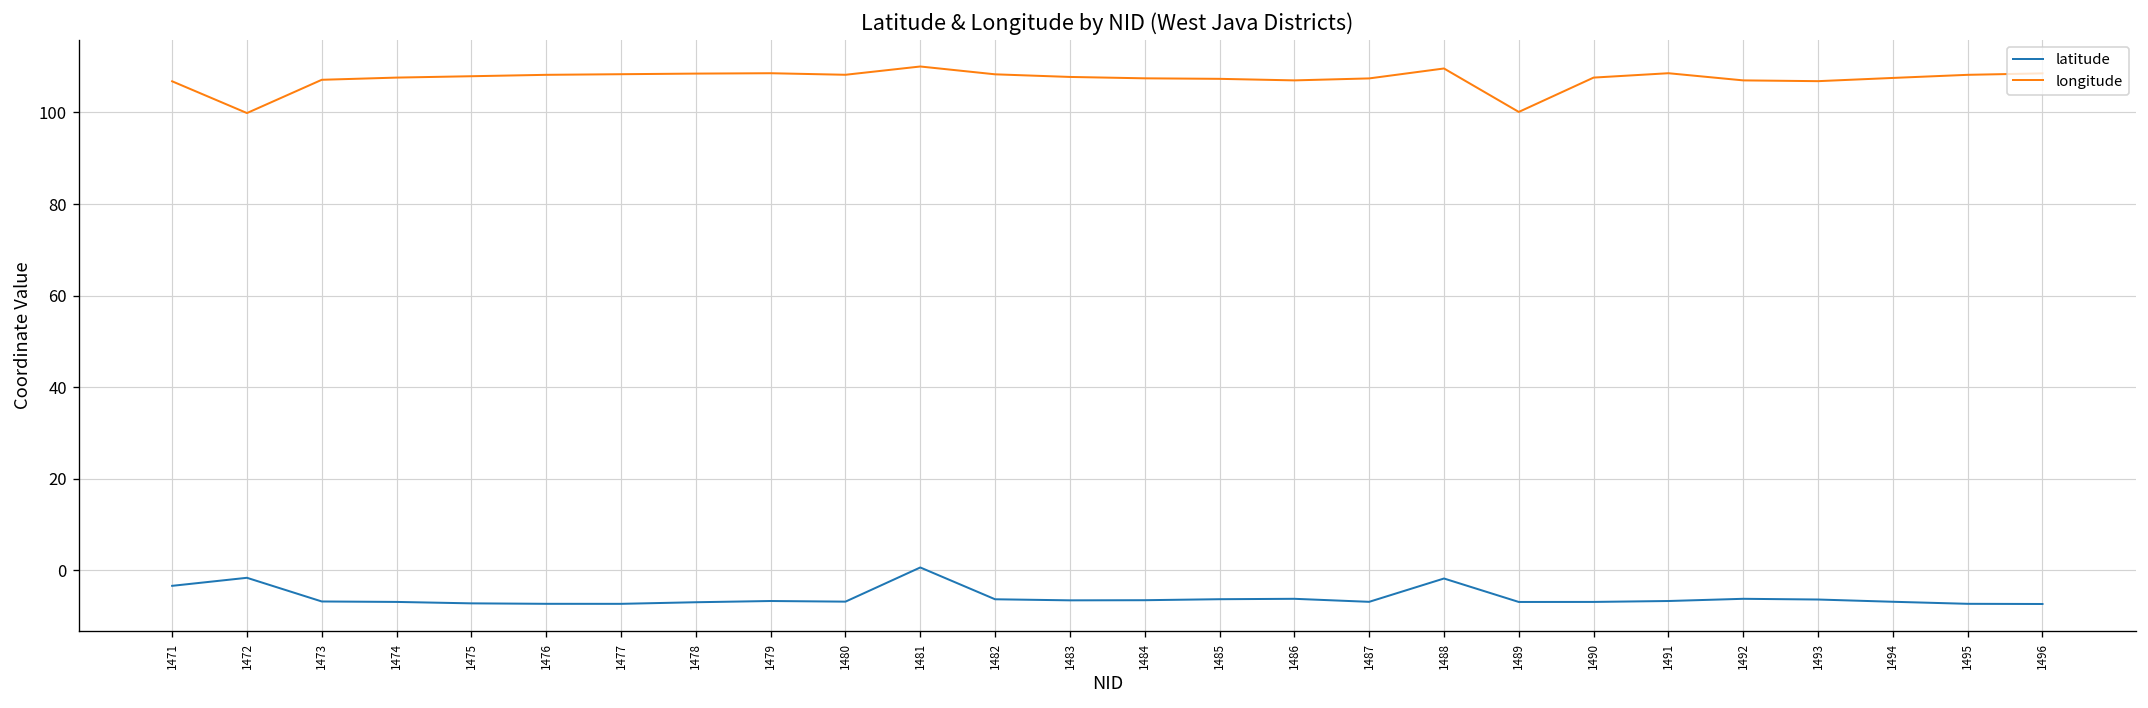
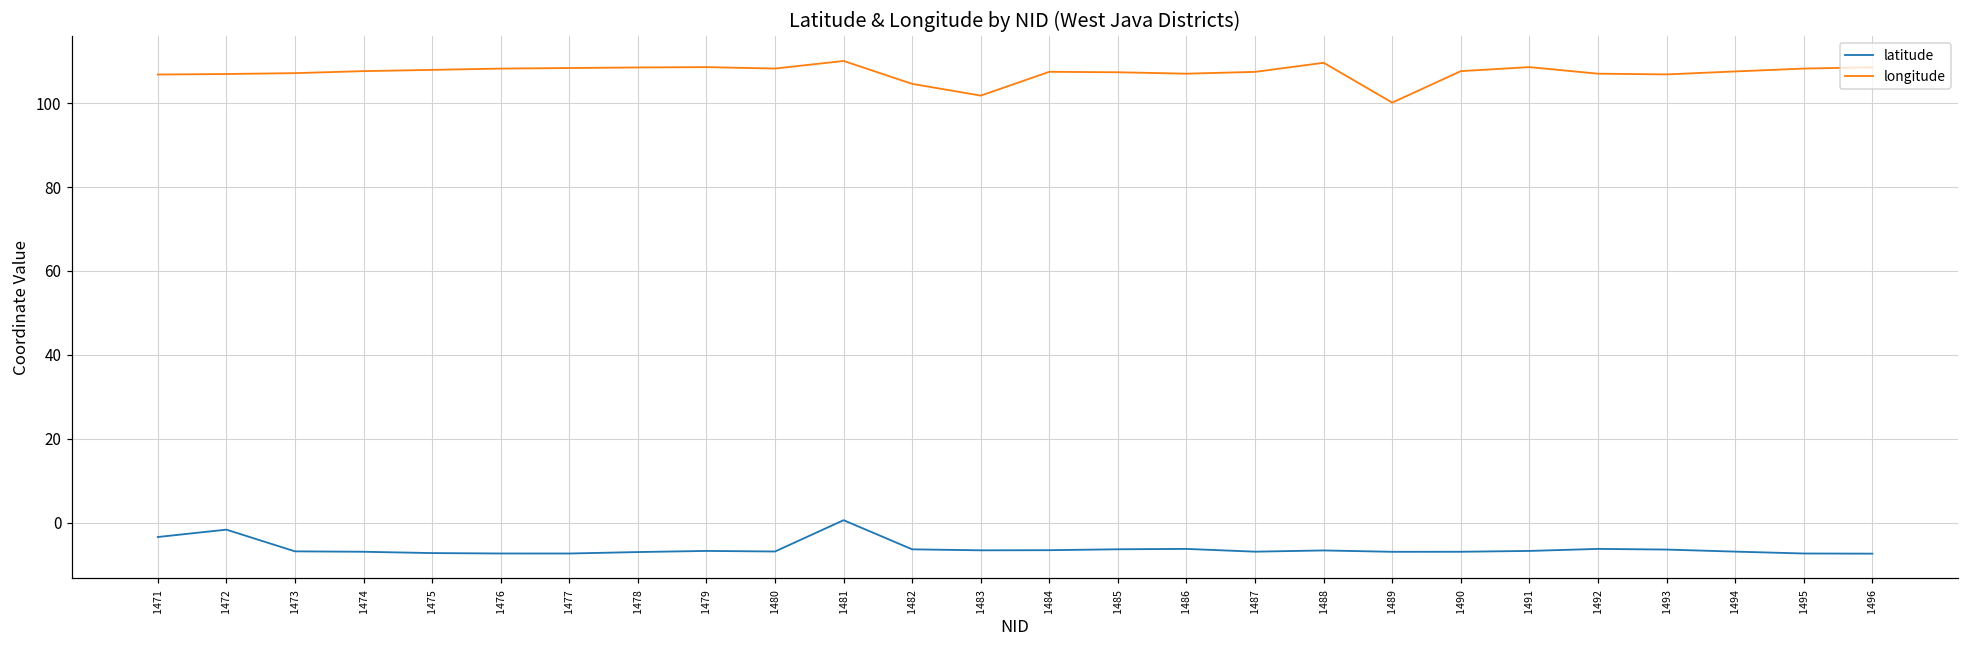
  {
    "latitude": {
      "1471": -3,
      "1472": -2,
      "1473": -7,
      "1474": -7,
      "1475": -7,
      "1476": -7,
      "1477": -7,
      "1478": -7,
      "1479": -7,
      "1480": -7,
      "1481": 1,
      "1482": -6,
      "1483": -7,
      "1484": -7,
      "1485": -6,
      "1486": -6,
      "1487": -7,
-     "1488": -2,
+     "1488": -7,
      "1489": -7,
      "1490": -7,
      "1491": -7,
      "1492": -6,
      "1493": -6,
      "1494": -7,
      "1495": -7,
      "1496": -7
    },
    "longitude": {
      "1471": 107,
-     "1472": 100,
+     "1472": 107,
      "1473": 107,
      "1474": 108,
      "1475": 108,
      "1476": 108,
      "1477": 108,
      "1478": 108,
      "1479": 109,
      "1480": 108,
      "1481": 110,
-     "1482": 108,
-     "1483": 108,
+     "1482": 105,
+     "1483": 102,
      "1484": 107,
      "1485": 107,
      "1486": 107,
      "1487": 107,
      "1488": 110,
      "1489": 100,
      "1490": 108,
      "1491": 109,
      "1492": 107,
      "1493": 107,
      "1494": 108,
      "1495": 108
    }
  }
